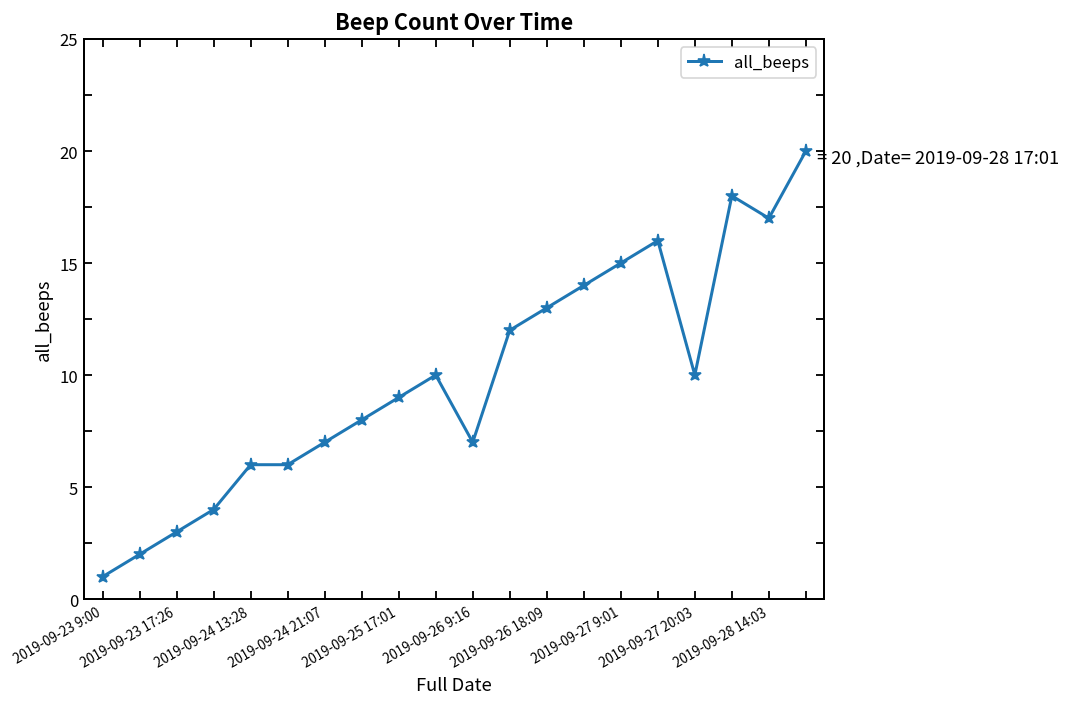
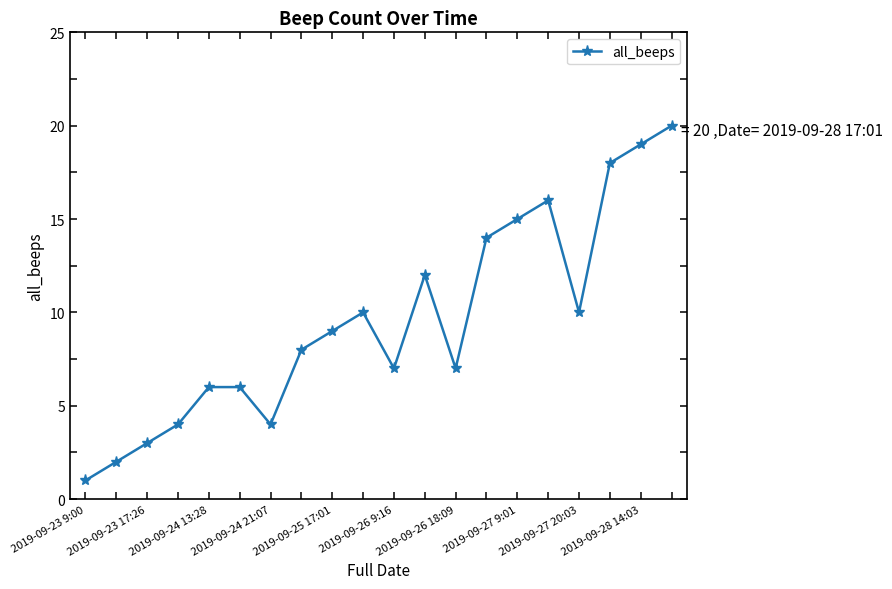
  {
    "2019-09-23 9:00": 1,
    "2019-09-23 17:26": 3,
    "2019-09-24 13:28": 6,
-   "2019-09-24 21:07": 7,
+   "2019-09-24 21:07": 4,
    "2019-09-25 17:01": 9,
    "2019-09-26 9:16": 7,
-   "2019-09-26 18:09": 13,
+   "2019-09-26 18:09": 7,
    "2019-09-27 9:01": 15,
    "2019-09-27 20:03": 10,
-   "2019-09-28 14:03": 17
+   "2019-09-28 14:03": 19
  }
